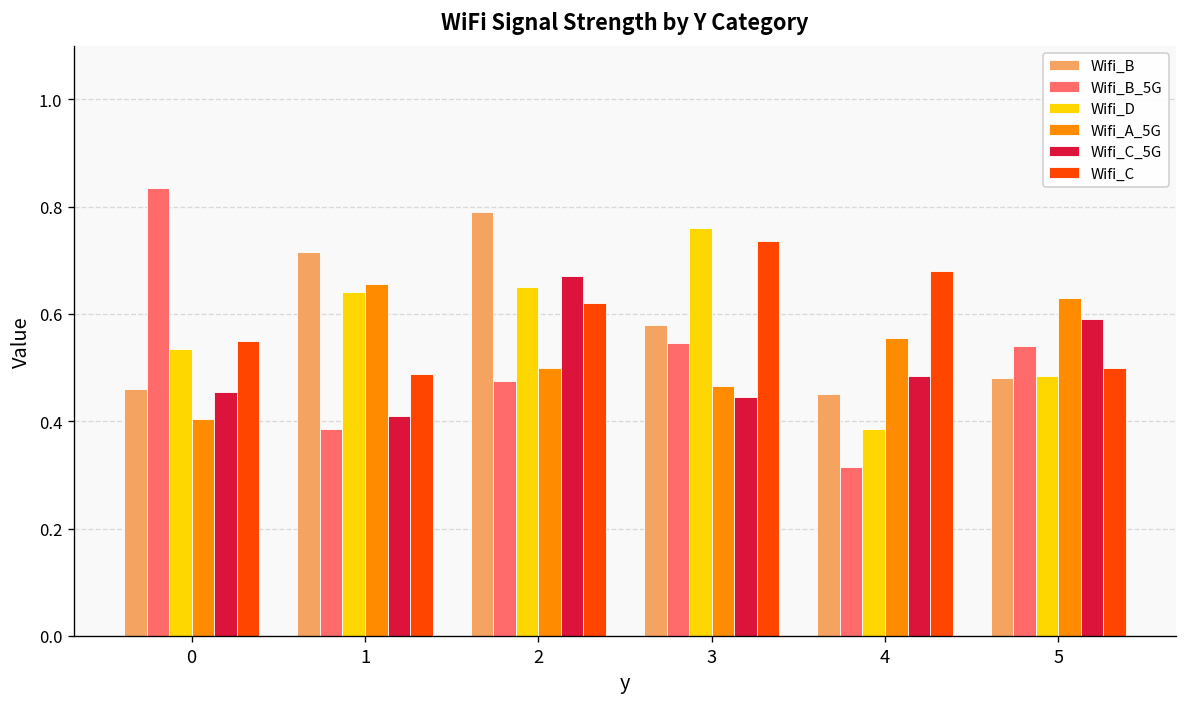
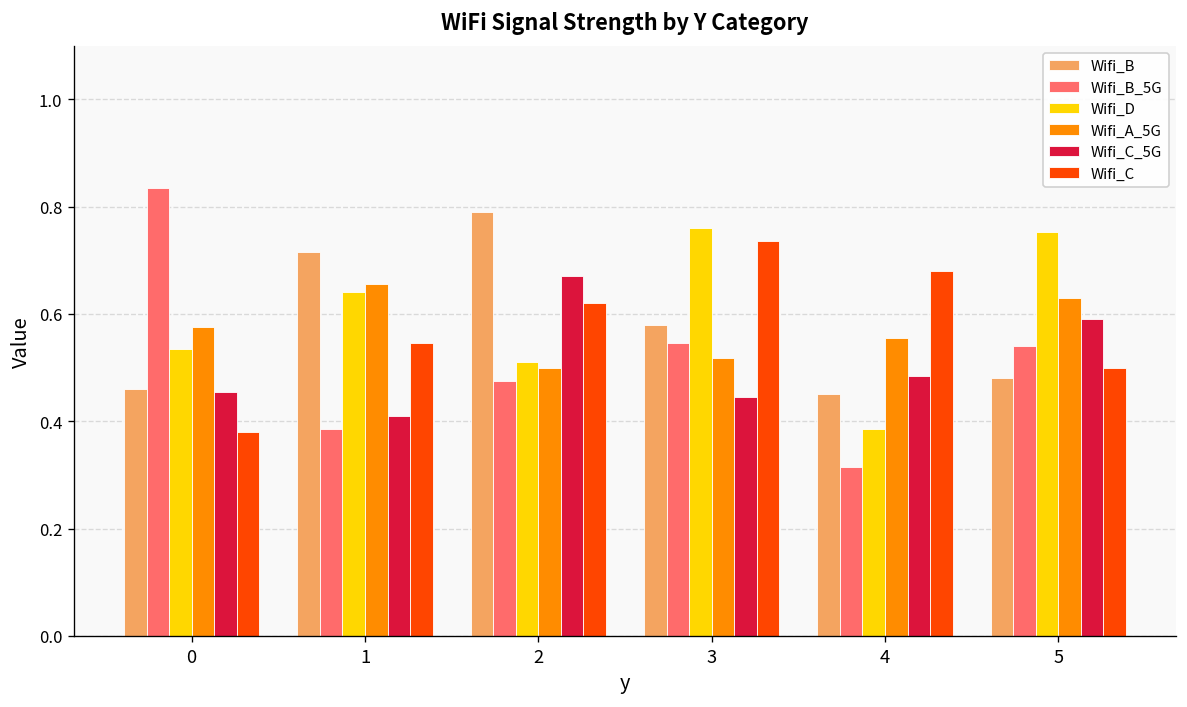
  {
    "Wifi_D": {
      "0": 0.54,
      "1": 0.64,
-     "2": 0.65,
+     "2": 0.51,
      "3": 0.76,
      "4": 0.39,
-     "5": 0.49
+     "5": 0.75
    },
    "Wifi_A_5G": {
-     "0": 0.41,
+     "0": 0.58,
      "1": 0.66,
      "2": 0.50,
-     "3": 0.47,
+     "3": 0.52,
      "4": 0.56,
      "5": 0.63
    },
    "Wifi_C_5G": {
      "0": 0.45,
      "1": 0.41,
      "2": 0.67,
      "3": 0.45,
      "4": 0.49,
      "5": 0.59
    },
    "Wifi_C": {
-     "0": 0.55,
-     "1": 0.49,
+     "0": 0.38,
+     "1": 0.55,
      "2": 0.62,
      "3": 0.74,
      "4": 0.68,
      "5": 0.50
    }
  }
